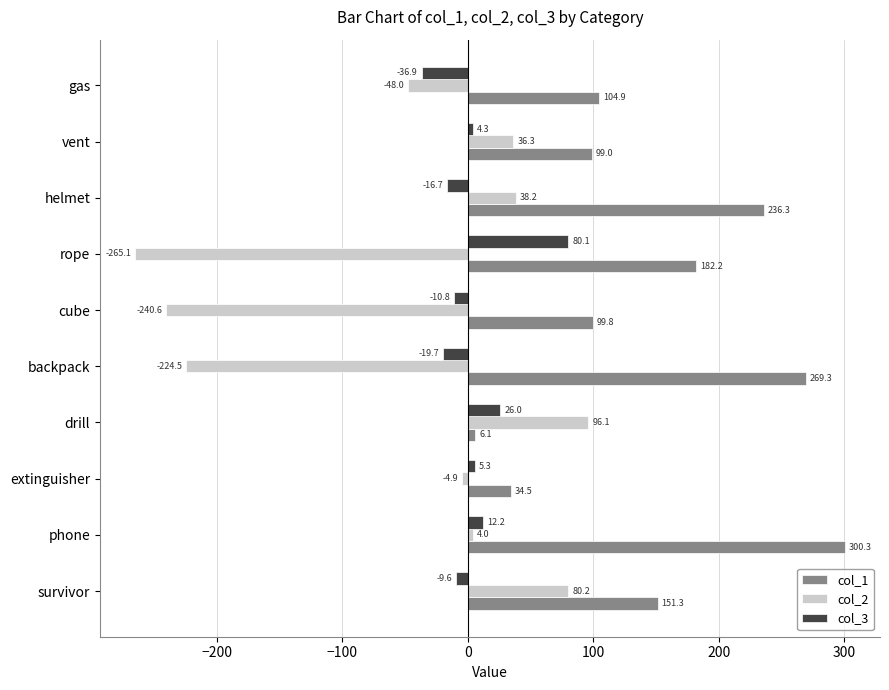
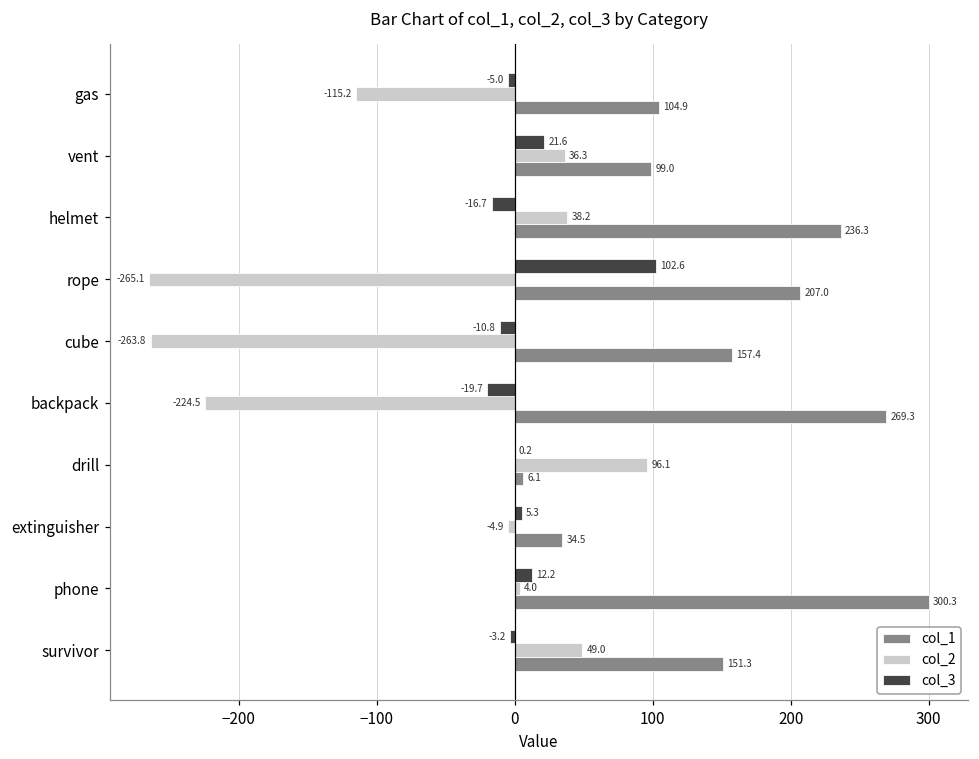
  {
    "col_1": {
      "gas": 104.9,
      "vent": 99.0,
      "helmet": 236.3,
-     "rope": 182.2,
-     "cube": 99.8,
+     "rope": 207.0,
+     "cube": 157.4,
      "backpack": 269.3,
      "drill": 6.1,
      "extinguisher": 34.5,
      "phone": 300.3,
      "survivor": 151.3
    },
    "col_2": {
-     "gas": -48.0,
+     "gas": -115.2,
      "vent": 36.3,
      "helmet": 38.2,
      "rope": -265.1,
-     "cube": -240.6,
+     "cube": -263.8,
      "backpack": -224.5,
      "drill": 96.1,
      "extinguisher": -4.9,
      "phone": 4.0,
-     "survivor": 80.2
+     "survivor": 49.0
    },
    "col_3": {
-     "gas": -36.9,
-     "vent": 4.3,
+     "gas": -5.0,
+     "vent": 21.6,
      "helmet": -16.7,
-     "rope": 80.1,
+     "rope": 102.6,
      "cube": -10.8,
      "backpack": -19.7,
-     "drill": 26.0,
+     "drill": 0.2,
      "extinguisher": 5.3,
      "phone": 12.2,
-     "survivor": -9.6
+     "survivor": -3.2
    }
  }
